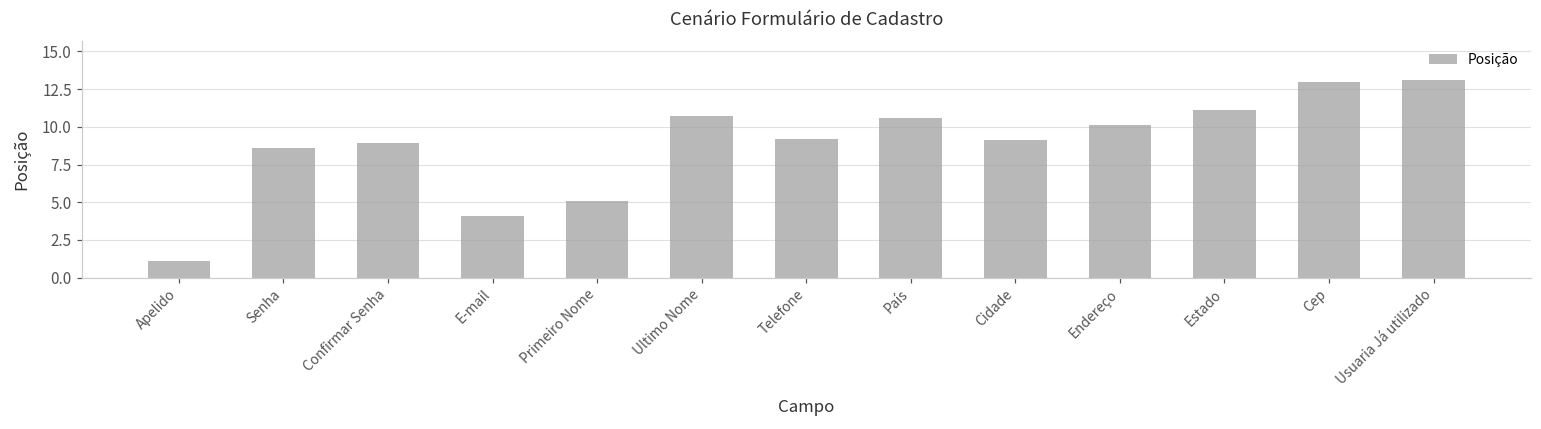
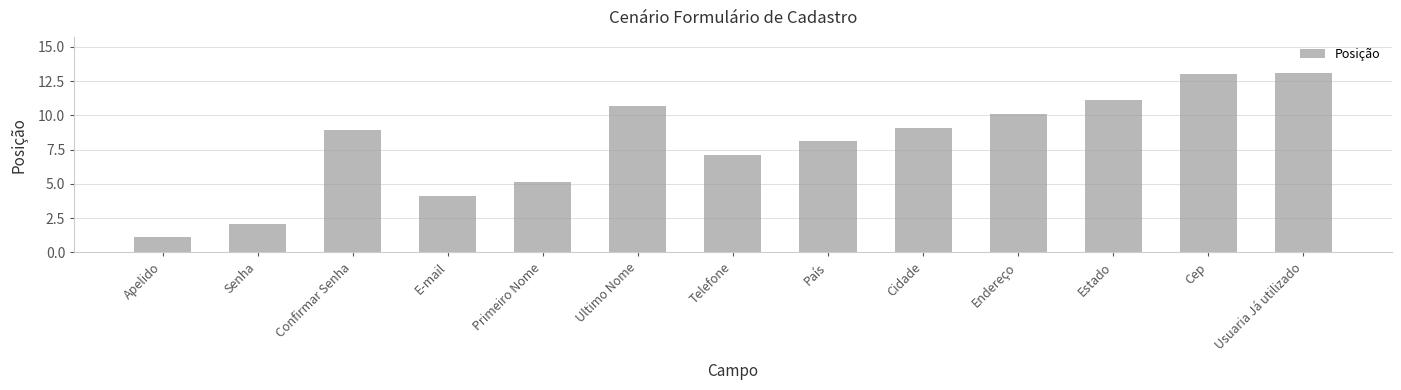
  {
    "Apelido": 1.1,
-   "Senha": 8.6,
+   "Senha": 2.1,
    "Confirmar Senha": 8.9,
    "E-mail": 4.1,
    "Primeiro Nome": 5.1,
    "Ultimo Nome": 10.7,
-   "Telefone": 9.2,
-   "País": 10.6,
+   "Telefone": 7.1,
+   "País": 8.1,
    "Cidade": 9.1,
    "Endereço": 10.1,
    "Estado": 11.1,
    "Cep": 13.0,
    "Usuaria Já utilizado": 13.1
  }
